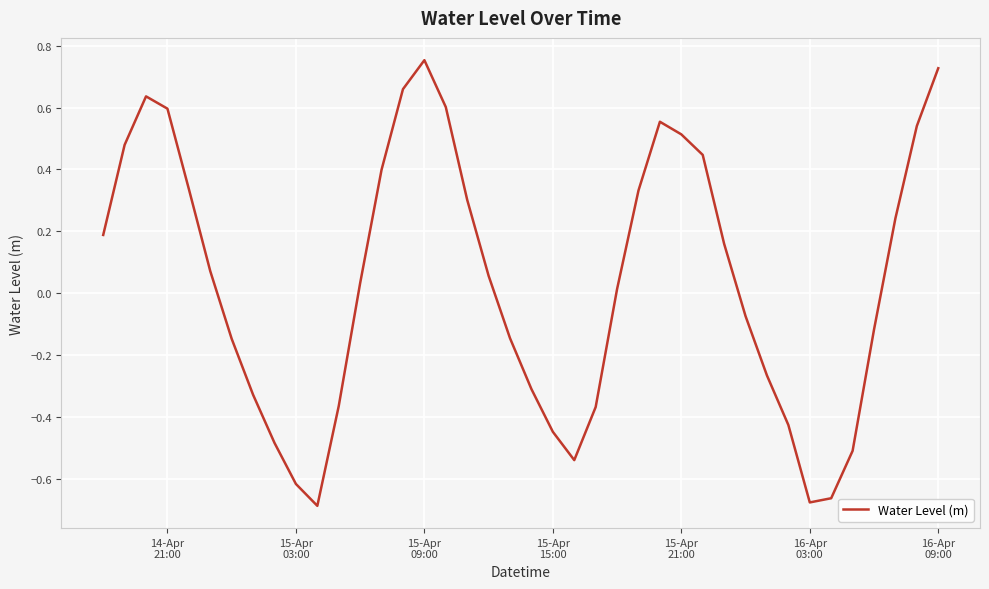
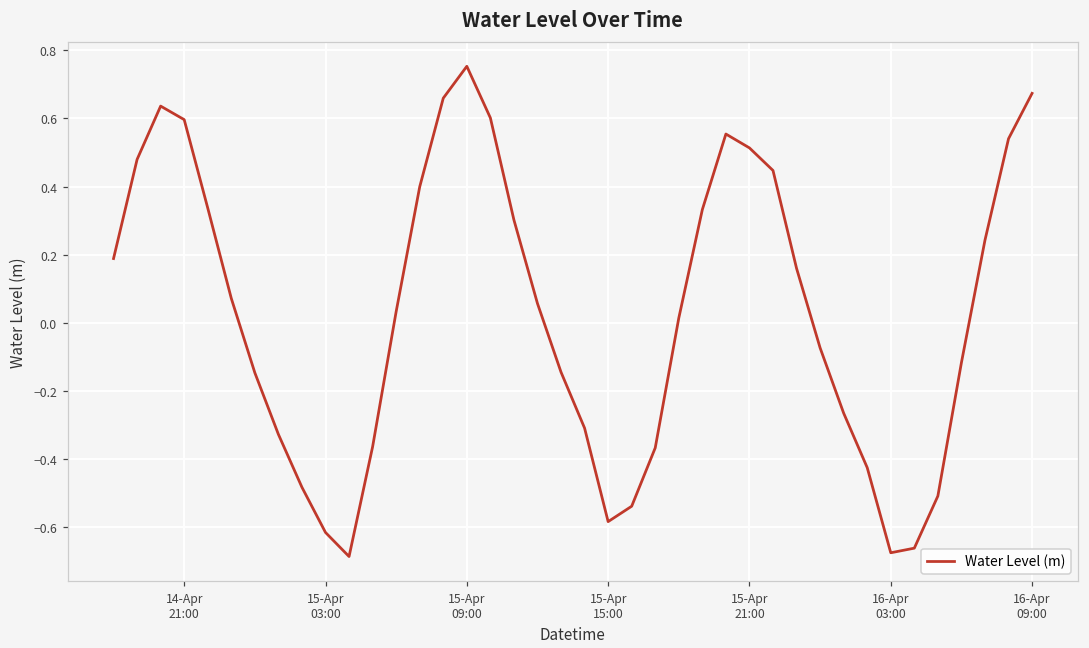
  {
    "14-Apr 21:00": 0.60,
    "15-Apr 03:00": -0.62,
    "15-Apr 09:00": 0.75,
-   "15-Apr 15:00": -0.45,
+   "15-Apr 15:00": -0.58,
    "15-Apr 21:00": 0.51,
    "16-Apr 03:00": -0.68,
-   "16-Apr 09:00": 0.73
+   "16-Apr 09:00": 0.67
  }
